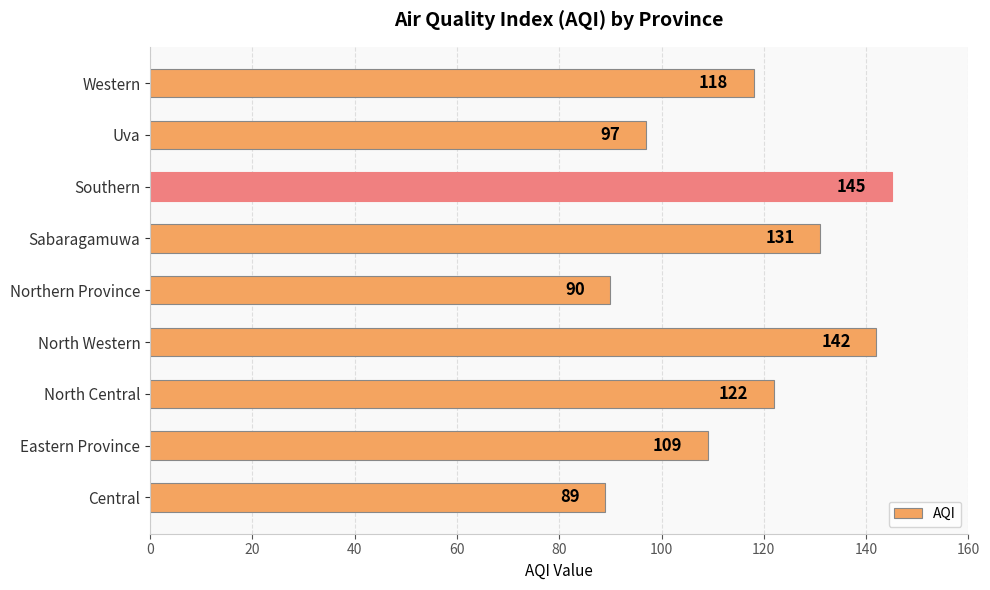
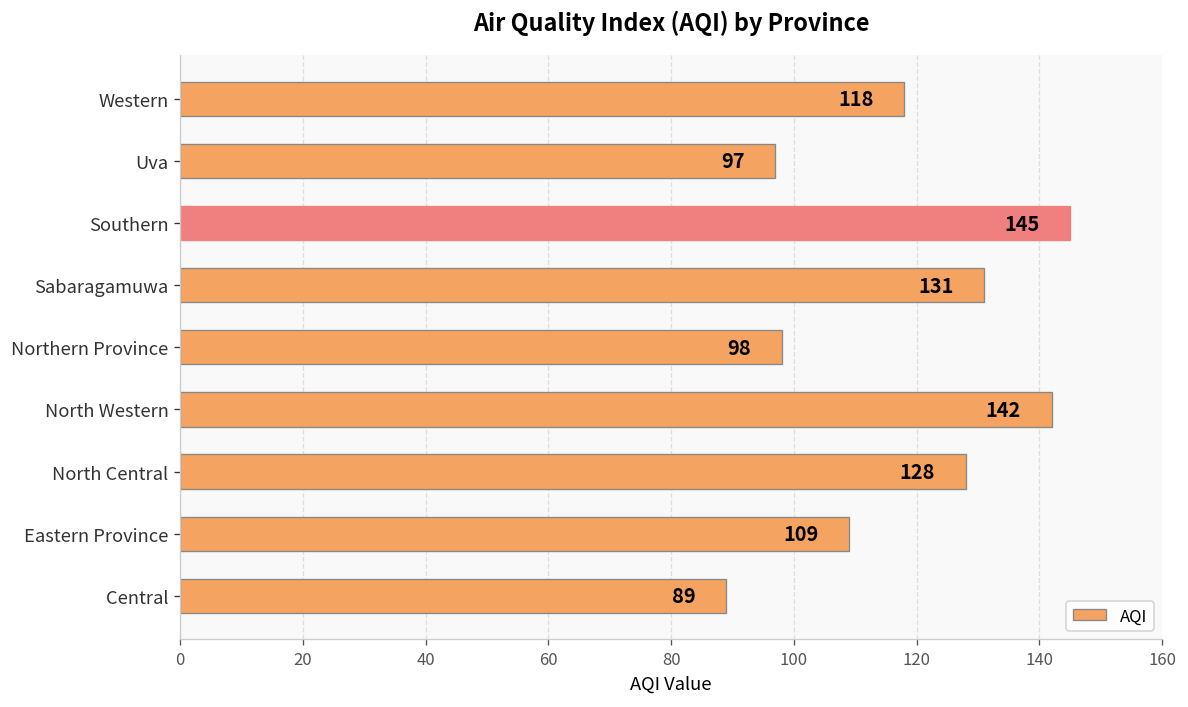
  {
    "Western": 118,
    "Uva": 97,
    "Southern": 145,
    "Sabaragamuwa": 131,
-   "Northern Province": 90,
+   "Northern Province": 98,
    "North Western": 142,
-   "North Central": 122,
+   "North Central": 128,
    "Eastern Province": 109,
    "Central": 89
  }
